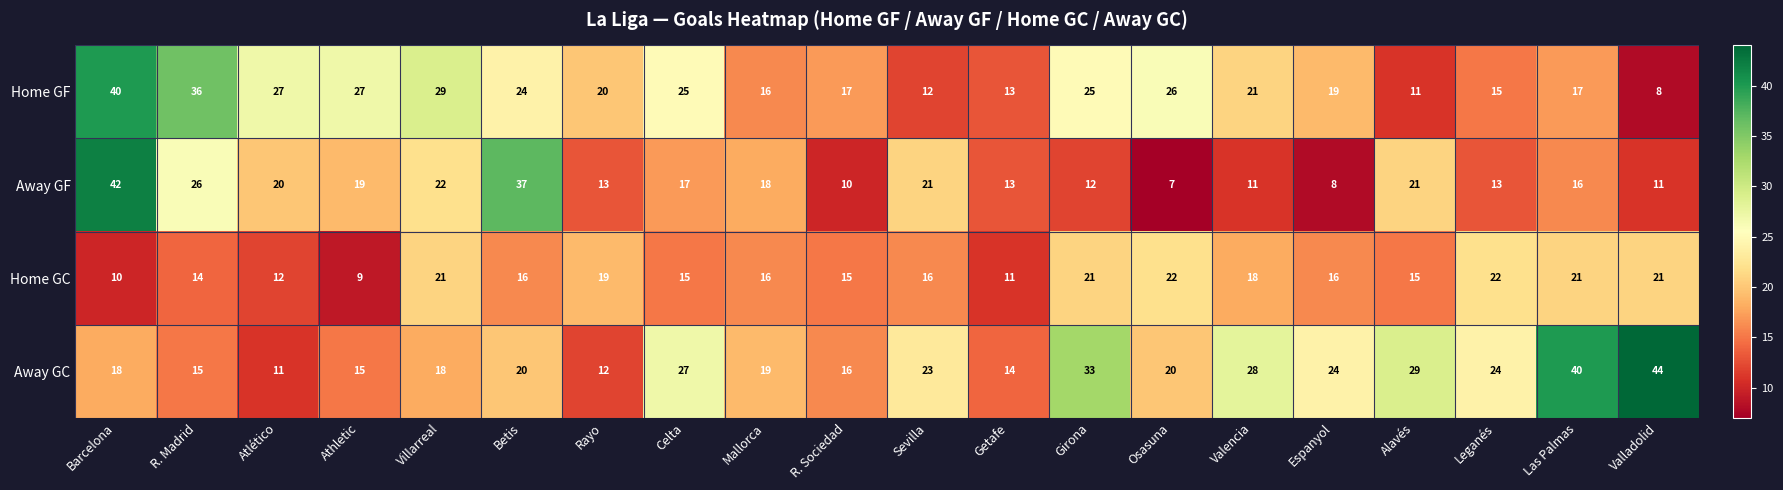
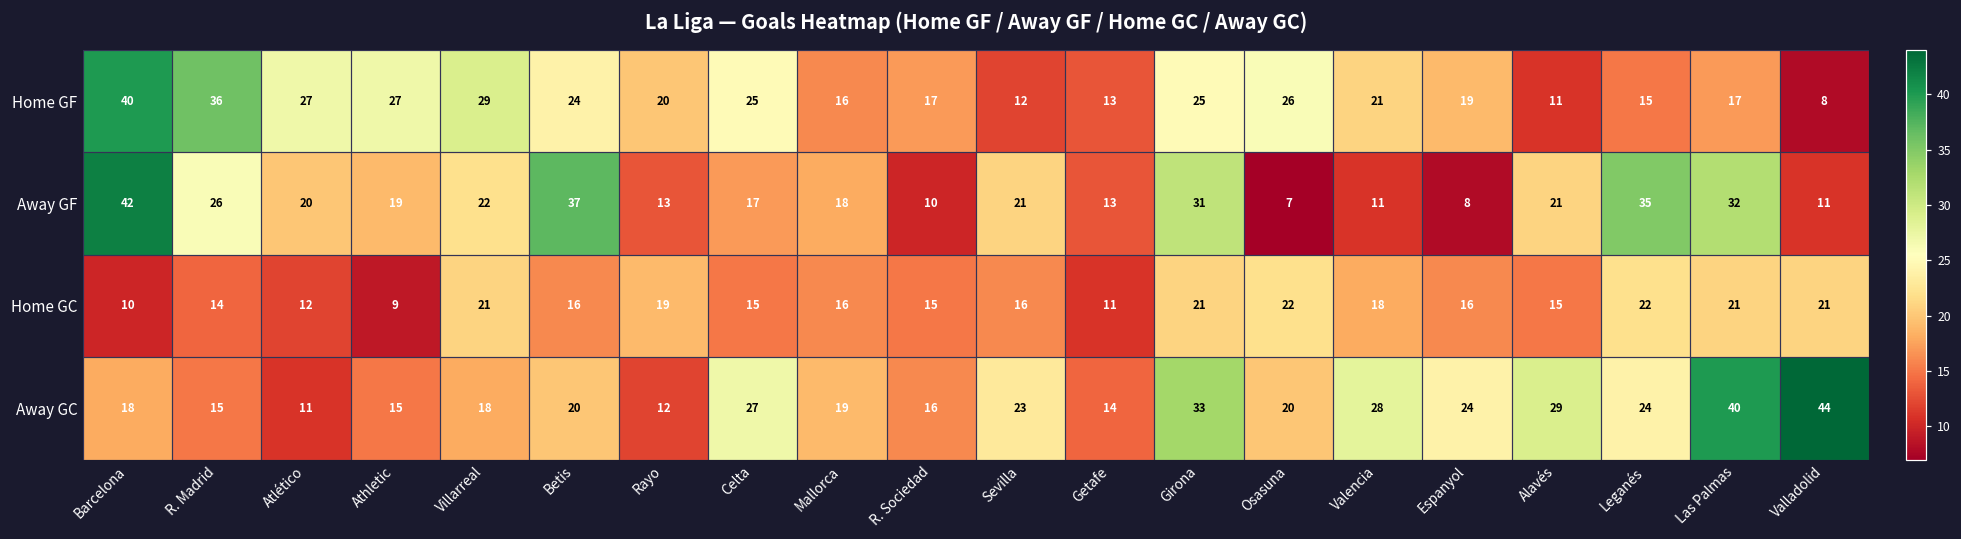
  {
    "Home GF": {
      "Barcelona": 40,
      "R. Madrid": 36,
      "Atlético": 27,
      "Athletic": 27,
      "Villarreal": 29,
      "Betis": 24,
      "Rayo": 20,
      "Celta": 25,
      "Mallorca": 16,
      "R. Sociedad": 17,
      "Sevilla": 12,
      "Getafe": 13,
      "Girona": 25,
      "Osasuna": 26,
      "Valencia": 21,
      "Espanyol": 19,
      "Alavés": 11,
      "Leganés": 15,
      "Las Palmas": 17,
      "Valladolid": 8
    },
    "Away GF": {
      "Barcelona": 42,
      "R. Madrid": 26,
      "Atlético": 20,
      "Athletic": 19,
      "Villarreal": 22,
      "Betis": 37,
      "Rayo": 13,
      "Celta": 17,
      "Mallorca": 18,
      "R. Sociedad": 10,
      "Sevilla": 21,
      "Getafe": 13,
-     "Girona": 12,
+     "Girona": 31,
      "Osasuna": 7,
      "Valencia": 11,
      "Espanyol": 8,
      "Alavés": 21,
-     "Leganés": 13,
-     "Las Palmas": 16,
+     "Leganés": 35,
+     "Las Palmas": 32,
      "Valladolid": 11
    },
    "Home GC": {
      "Barcelona": 10,
      "R. Madrid": 14,
      "Atlético": 12,
      "Athletic": 9,
      "Villarreal": 21,
      "Betis": 16,
      "Rayo": 19,
      "Celta": 15,
      "Mallorca": 16,
      "R. Sociedad": 15,
      "Sevilla": 16,
      "Getafe": 11,
      "Girona": 21,
      "Osasuna": 22,
      "Valencia": 18,
      "Espanyol": 16,
      "Alavés": 15,
      "Leganés": 22,
      "Las Palmas": 21,
      "Valladolid": 21
    },
    "Away GC": {
      "Barcelona": 18,
      "R. Madrid": 15,
      "Atlético": 11,
      "Athletic": 15,
      "Villarreal": 18,
      "Betis": 20,
      "Rayo": 12,
      "Celta": 27,
      "Mallorca": 19,
      "R. Sociedad": 16,
      "Sevilla": 23,
      "Getafe": 14,
      "Girona": 33,
      "Osasuna": 20,
      "Valencia": 28,
      "Espanyol": 24,
      "Alavés": 29,
      "Leganés": 24,
      "Las Palmas": 40,
      "Valladolid": 44
    }
  }
